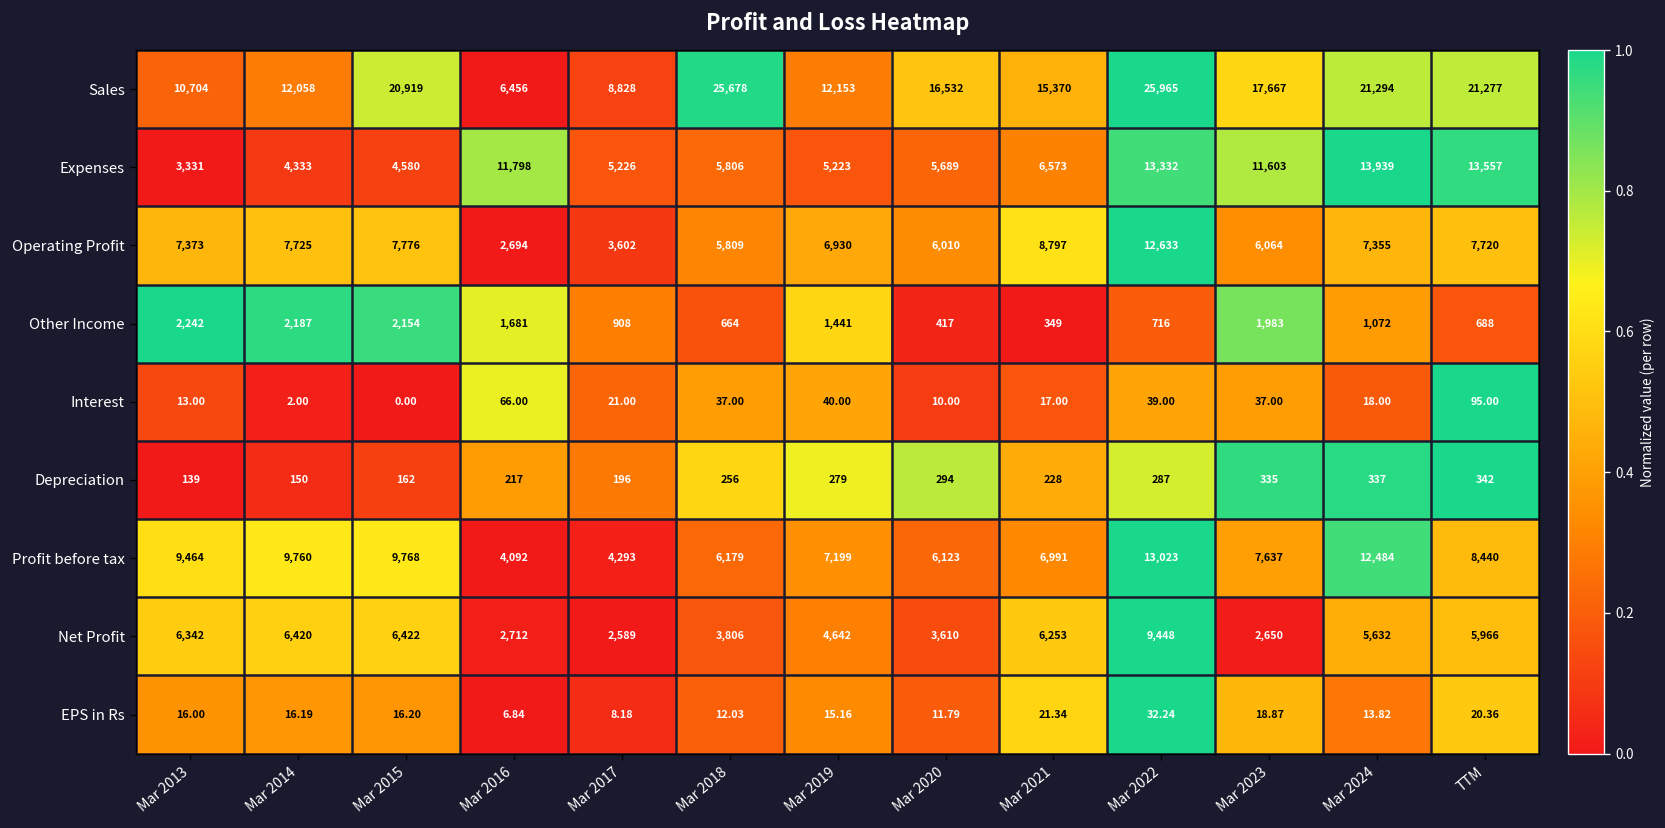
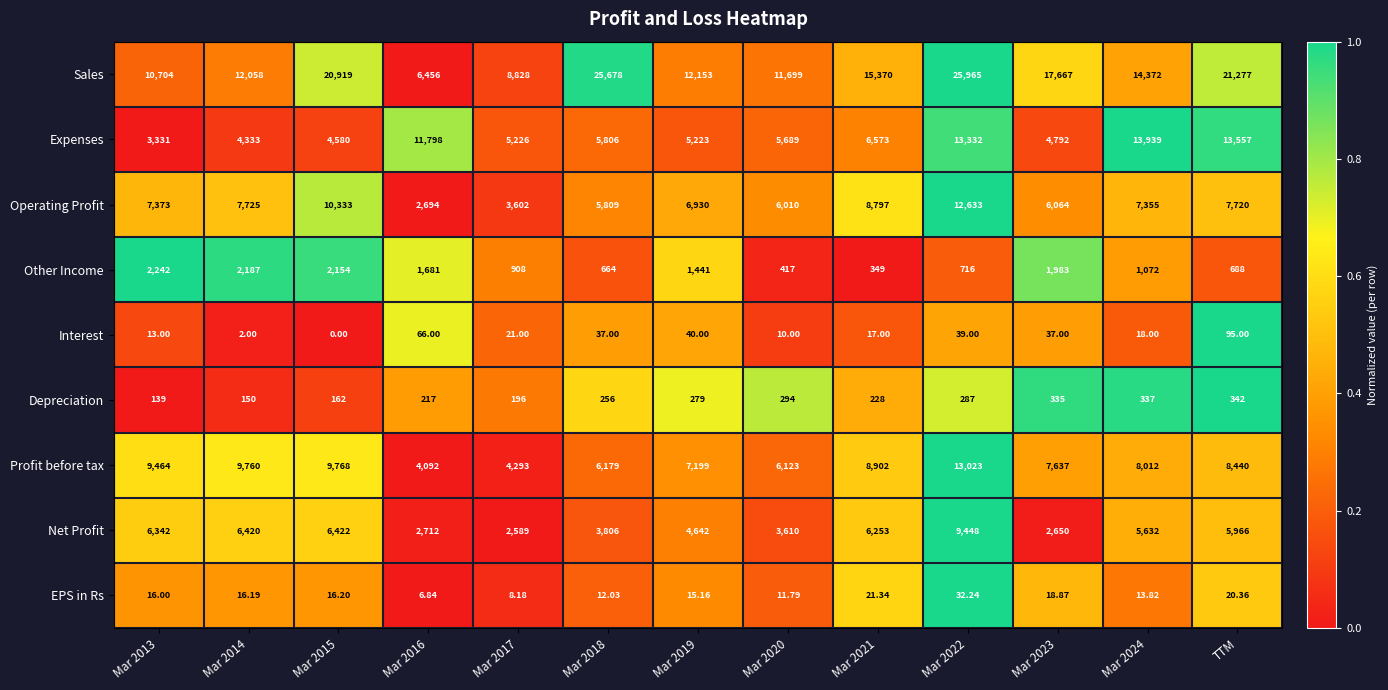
  {
    "Sales": {
      "Mar 2013": "10,704",
      "Mar 2014": "12,058",
      "Mar 2015": "20,919",
      "Mar 2016": "6,456",
      "Mar 2017": "8,828",
      "Mar 2018": "25,678",
      "Mar 2019": "12,153",
-     "Mar 2020": "16,532",
+     "Mar 2020": "11,699",
      "Mar 2021": "15,370",
      "Mar 2022": "25,965",
      "Mar 2023": "17,667",
-     "Mar 2024": "21,294",
+     "Mar 2024": "14,372",
      "TTM": "21,277"
    },
    "Expenses": {
      "Mar 2013": "3,331",
      "Mar 2014": "4,333",
      "Mar 2015": "4,580",
      "Mar 2016": "11,798",
      "Mar 2017": "5,226",
      "Mar 2018": "5,806",
      "Mar 2019": "5,223",
      "Mar 2020": "5,689",
      "Mar 2021": "6,573",
      "Mar 2022": "13,332",
-     "Mar 2023": "11,603",
+     "Mar 2023": "4,792",
      "Mar 2024": "13,939",
      "TTM": "13,557"
    },
    "Operating Profit": {
      "Mar 2013": "7,373",
      "Mar 2014": "7,725",
-     "Mar 2015": "7,776",
+     "Mar 2015": "10,333",
      "Mar 2016": "2,694",
      "Mar 2017": "3,602",
      "Mar 2018": "5,809",
      "Mar 2019": "6,930",
      "Mar 2020": "6,010",
      "Mar 2021": "8,797",
      "Mar 2022": "12,633",
      "Mar 2023": "6,064",
      "Mar 2024": "7,355",
      "TTM": "7,720"
    },
    "Other Income": {
      "Mar 2013": "2,242",
      "Mar 2014": "2,187",
      "Mar 2015": "2,154",
      "Mar 2016": "1,681",
      "Mar 2017": "908",
      "Mar 2018": "664",
      "Mar 2019": "1,441",
      "Mar 2020": "417",
      "Mar 2021": "349",
      "Mar 2022": "716",
      "Mar 2023": "1,983",
      "Mar 2024": "1,072",
      "TTM": "688"
    },
    "Interest": {
      "Mar 2013": "13.00",
      "Mar 2014": "2.00",
      "Mar 2015": "0.00",
      "Mar 2016": "66.00",
      "Mar 2017": "21.00",
      "Mar 2018": "37.00",
      "Mar 2019": "40.00",
      "Mar 2020": "10.00",
      "Mar 2021": "17.00",
      "Mar 2022": "39.00",
      "Mar 2023": "37.00",
      "Mar 2024": "18.00",
      "TTM": "95.00"
    },
    "Depreciation": {
      "Mar 2013": "139",
      "Mar 2014": "150",
      "Mar 2015": "162",
      "Mar 2016": "217",
      "Mar 2017": "196",
      "Mar 2018": "256",
      "Mar 2019": "279",
      "Mar 2020": "294",
      "Mar 2021": "228",
      "Mar 2022": "287",
      "Mar 2023": "335",
      "Mar 2024": "337",
      "TTM": "342"
    },
    "Profit before tax": {
      "Mar 2013": "9,464",
      "Mar 2014": "9,760",
      "Mar 2015": "9,768",
      "Mar 2016": "4,092",
      "Mar 2017": "4,293",
      "Mar 2018": "6,179",
      "Mar 2019": "7,199",
      "Mar 2020": "6,123",
-     "Mar 2021": "6,991",
+     "Mar 2021": "8,902",
      "Mar 2022": "13,023",
      "Mar 2023": "7,637",
-     "Mar 2024": "12,484",
+     "Mar 2024": "8,012",
      "TTM": "8,440"
    },
    "Net Profit": {
      "Mar 2013": "6,342",
      "Mar 2014": "6,420",
      "Mar 2015": "6,422",
      "Mar 2016": "2,712",
      "Mar 2017": "2,589",
      "Mar 2018": "3,806",
      "Mar 2019": "4,642",
      "Mar 2020": "3,610",
      "Mar 2021": "6,253",
      "Mar 2022": "9,448",
      "Mar 2023": "2,650",
      "Mar 2024": "5,632",
      "TTM": "5,966"
    },
    "EPS in Rs": {
      "Mar 2013": "16.00",
      "Mar 2014": "16.19",
      "Mar 2015": "16.20",
      "Mar 2016": "6.84",
      "Mar 2017": "8.18",
      "Mar 2018": "12.03",
      "Mar 2019": "15.16",
      "Mar 2020": "11.79",
      "Mar 2021": "21.34",
      "Mar 2022": "32.24",
      "Mar 2023": "18.87",
      "Mar 2024": "13.82",
      "TTM": "20.36"
    }
  }
